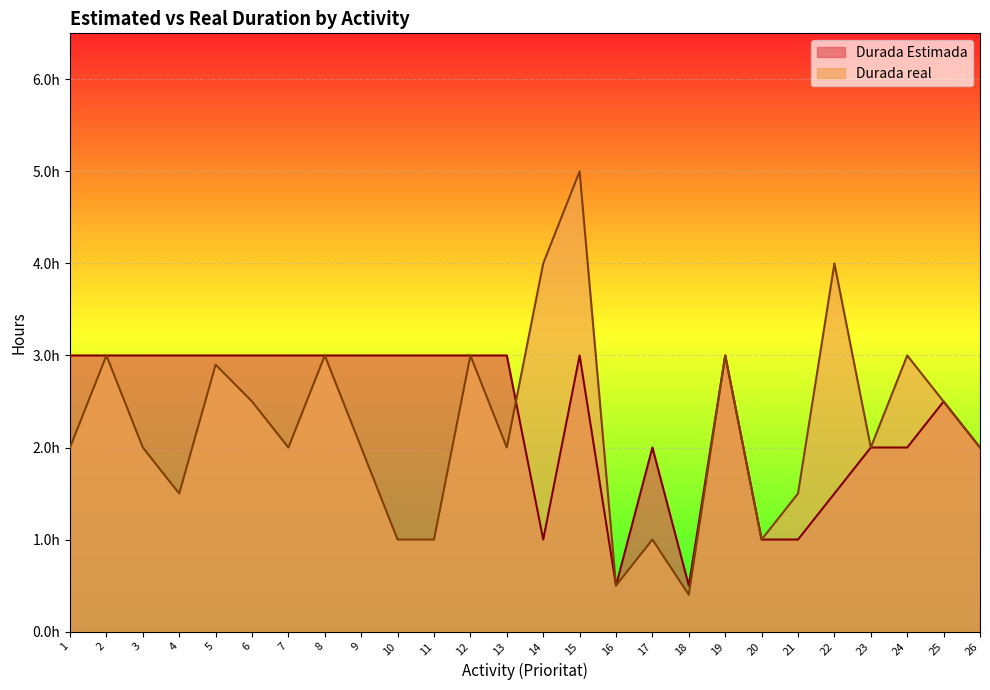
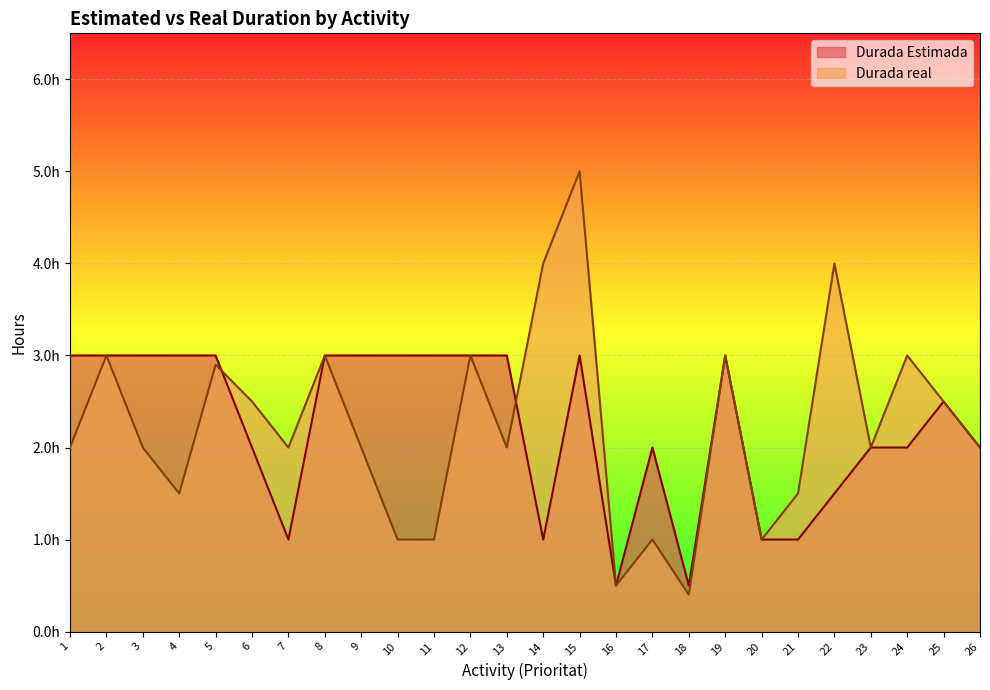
  {
    "Durada Estimada": {
      "1": "3h",
      "3": "3h",
      "4": "3h",
      "5": "3h",
-     "6": "3h",
-     "7": "3h",
+     "6": "2h",
+     "7": "1h",
      "9": "3h",
      "10": "3h",
      "11": "3h",
      "13": "3h",
      "14": "1h",
      "15": "3h",
      "17": "2h",
      "18": "0.5h",
      "21": "1h",
      "22": "1.5h",
      "24": "2h"
    },
    "Durada real": {
      "1": "2h",
      "3": "2h",
      "4": "1.5h",
      "5": "2.9h",
      "6": "2.5h",
      "7": "2h",
      "9": "2h",
      "10": "1h",
      "11": "1h",
      "13": "2h",
      "14": "4h",
      "15": "5h",
      "17": "1h",
      "18": "0.4h",
      "21": "1.5h",
      "22": "4h",
      "24": "3h"
    }
  }
